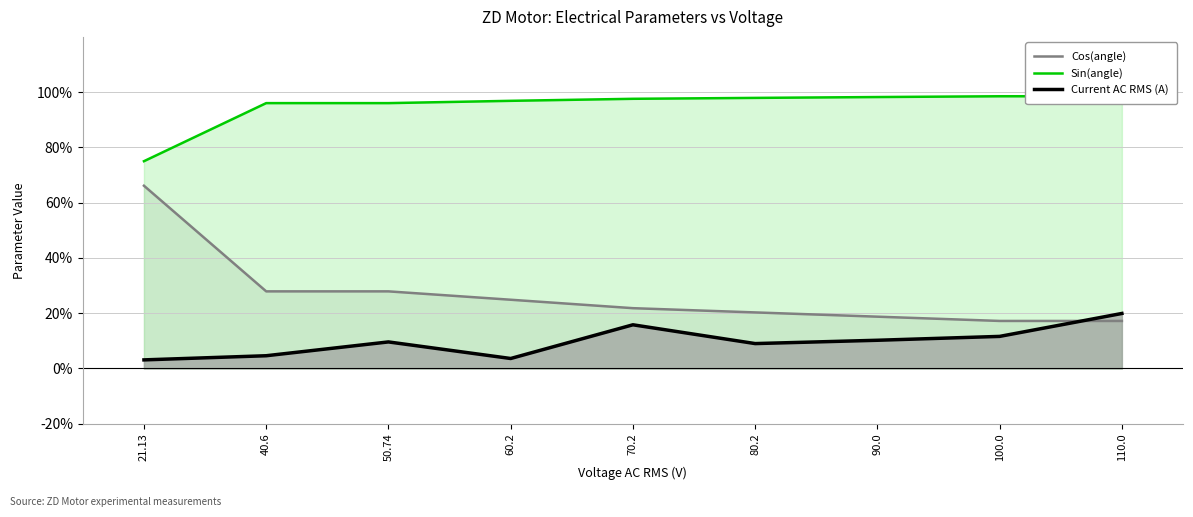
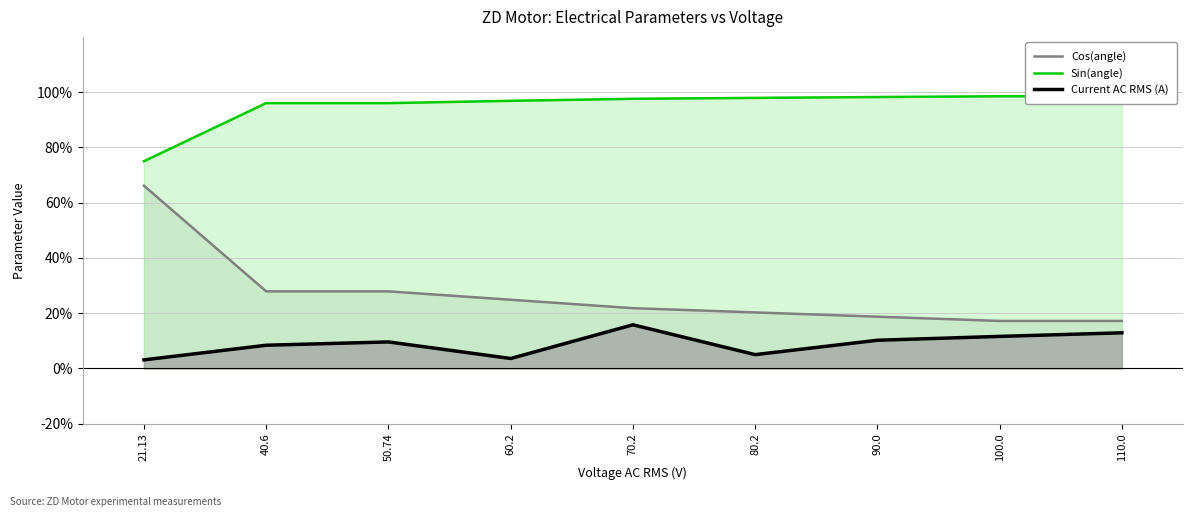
  {
    "Cos(angle)": {
      "21.13": "66%",
      "40.6": "28%",
      "50.74": "28%",
      "60.2": "25%",
      "70.2": "22%",
      "80.2": "20%",
      "90.0": "19%",
      "100.0": "17%",
      "110.0": "17%"
    },
    "Sin(angle)": {
      "21.13": "75%",
      "40.6": "96%",
      "50.74": "96%",
      "60.2": "97%",
      "70.2": "98%",
      "80.2": "98%",
      "90.0": "98%",
      "100.0": "99%"
    },
    "Current AC RMS (A)": {
      "21.13": "3%",
-     "40.6": "5%",
+     "40.6": "8%",
      "50.74": "10%",
      "60.2": "4%",
      "70.2": "16%",
-     "80.2": "9%",
+     "80.2": "5%",
      "90.0": "10%",
      "100.0": "12%",
-     "110.0": "20%"
+     "110.0": "13%"
    }
  }
